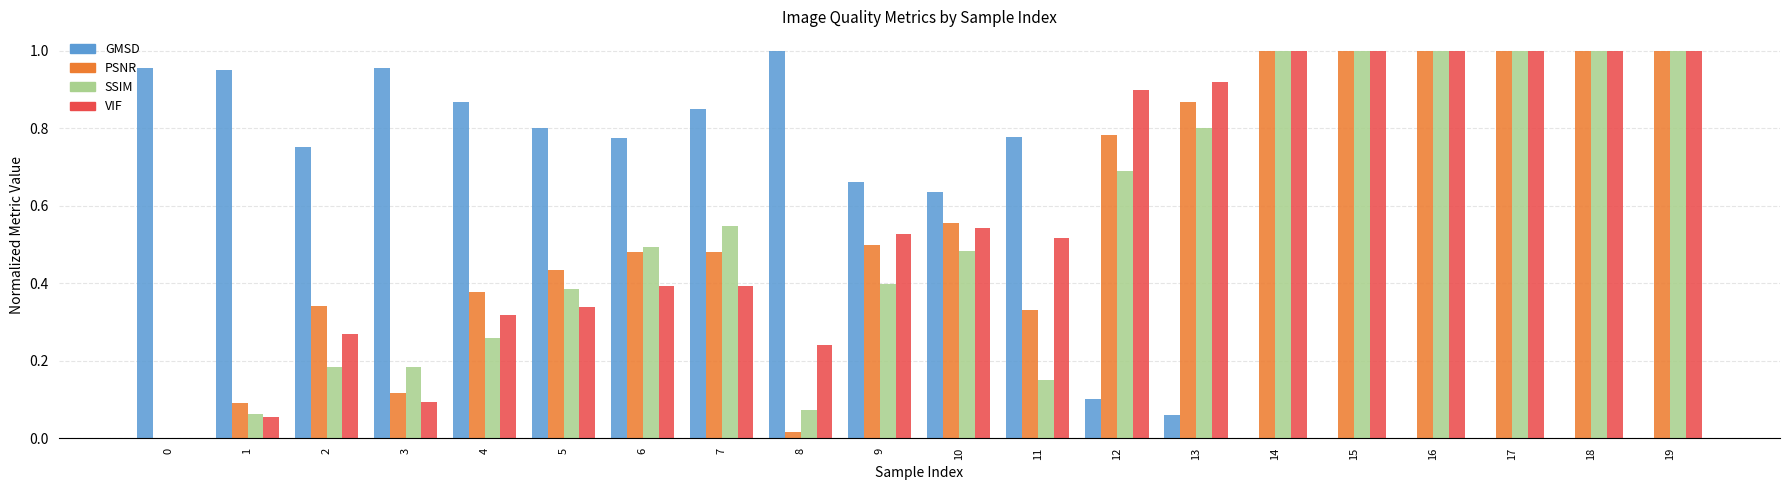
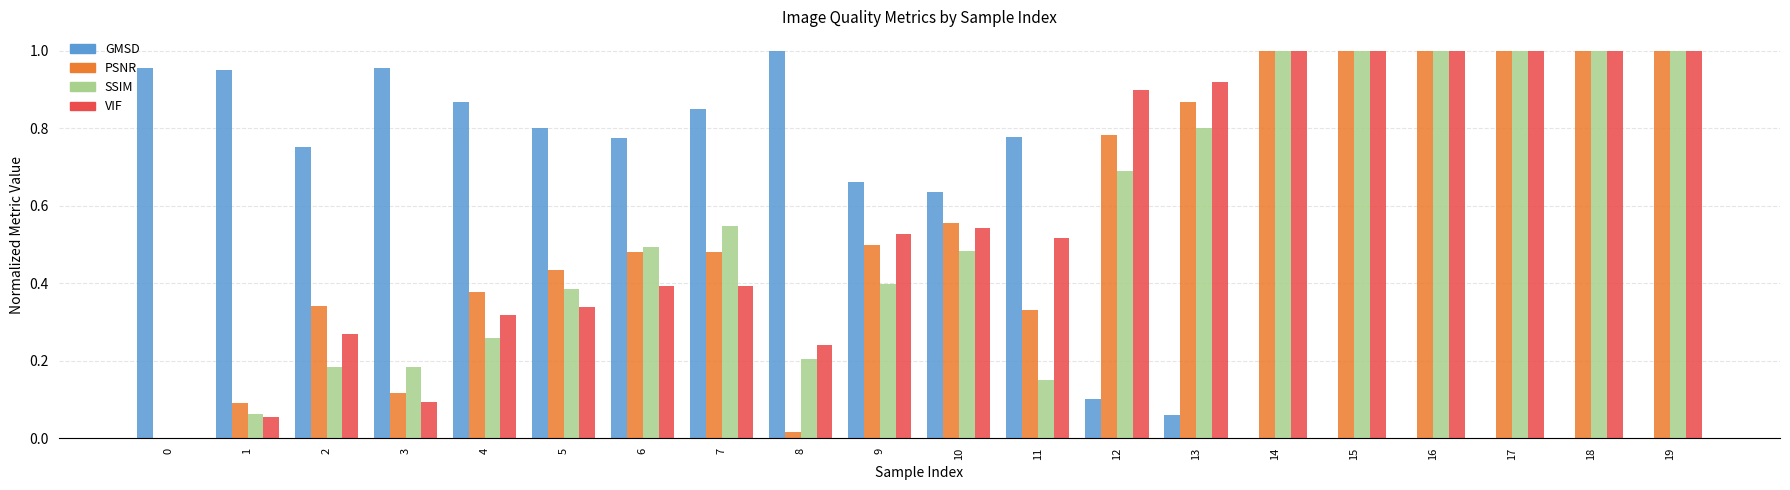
  {
    "GMSD": {
      "0": 0.95,
      "1": 0.95,
      "2": 0.75,
      "3": 0.96,
      "4": 0.87,
      "5": 0.80,
      "6": 0.78,
      "7": 0.85,
      "8": 1.00,
      "9": 0.66,
      "10": 0.63,
      "11": 0.78,
      "12": 0.10,
      "13": 0.06,
      "18": 0.00,
      "19": 0.00
    },
    "SSIM": {
      "0": 0.00,
      "1": 0.06,
      "2": 0.18,
      "3": 0.18,
      "4": 0.26,
      "5": 0.38,
      "6": 0.49,
      "7": 0.55,
-     "8": 0.07,
+     "8": 0.20,
      "9": 0.40,
      "10": 0.48,
      "11": 0.15,
      "12": 0.69,
      "13": 0.80,
      "14": 1.00,
      "15": 1.00,
      "16": 1.00,
      "17": 1.00,
      "18": 1.00,
      "19": 1.00
    }
  }
